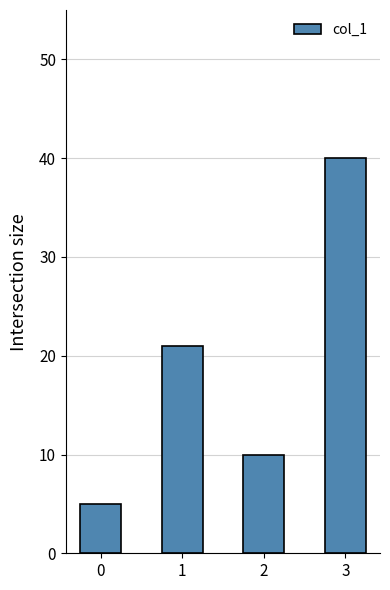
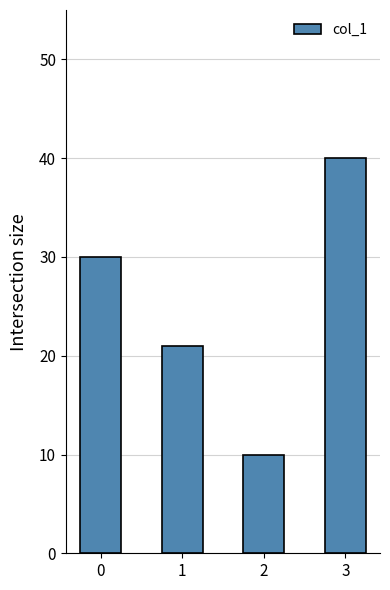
  {
-   "0": 5,
+   "0": 30,
    "1": 21,
    "2": 10,
    "3": 40
  }
